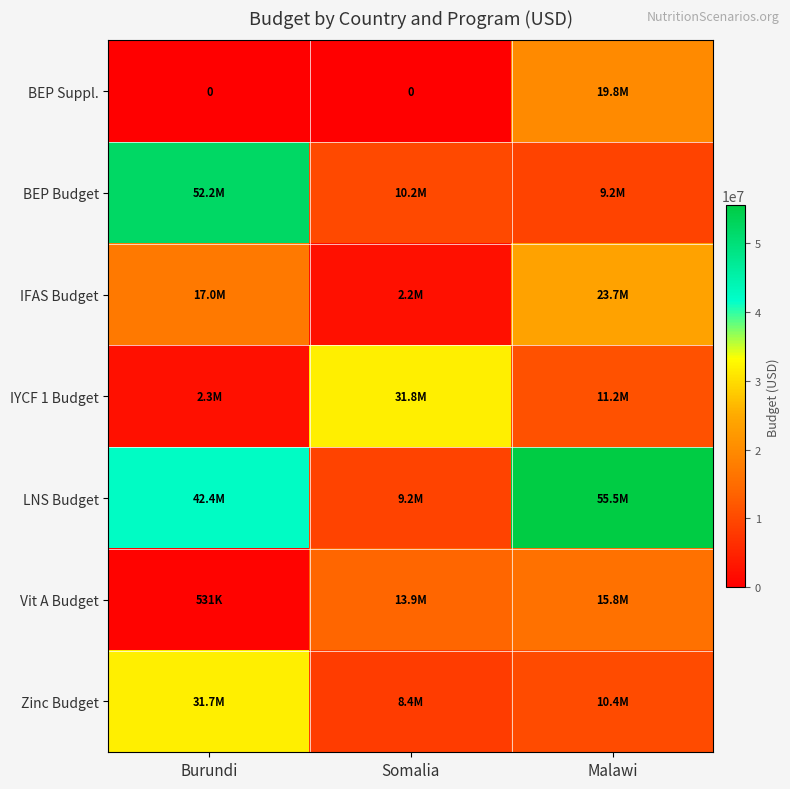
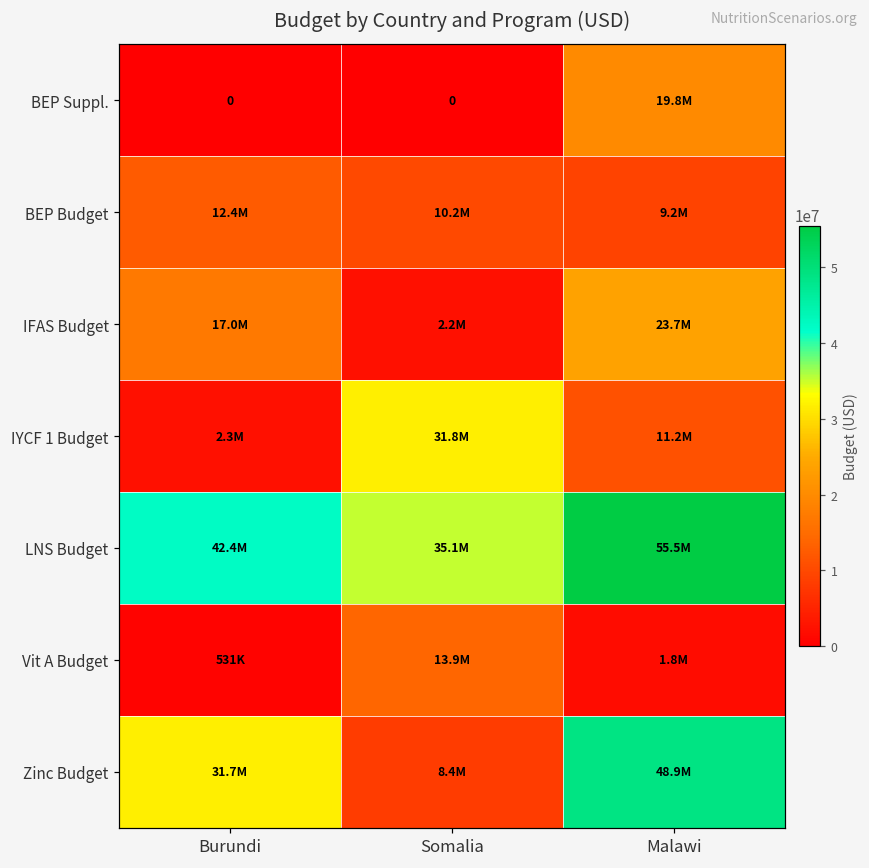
  {
    "BEP Suppl.": {
      "Burundi": "0",
      "Somalia": "0",
      "Malawi": "19.8M"
    },
    "BEP Budget": {
-     "Burundi": "52.2M",
+     "Burundi": "12.4M",
      "Somalia": "10.2M",
      "Malawi": "9.2M"
    },
    "IFAS Budget": {
      "Burundi": "17.0M",
      "Somalia": "2.2M",
      "Malawi": "23.7M"
    },
    "IYCF 1 Budget": {
      "Burundi": "2.3M",
      "Somalia": "31.8M",
      "Malawi": "11.2M"
    },
    "LNS Budget": {
      "Burundi": "42.4M",
-     "Somalia": "9.2M",
+     "Somalia": "35.1M",
      "Malawi": "55.5M"
    },
    "Vit A Budget": {
      "Burundi": "531K",
      "Somalia": "13.9M",
-     "Malawi": "15.8M"
+     "Malawi": "1.8M"
    },
    "Zinc Budget": {
      "Burundi": "31.7M",
      "Somalia": "8.4M",
-     "Malawi": "10.4M"
+     "Malawi": "48.9M"
    }
  }
